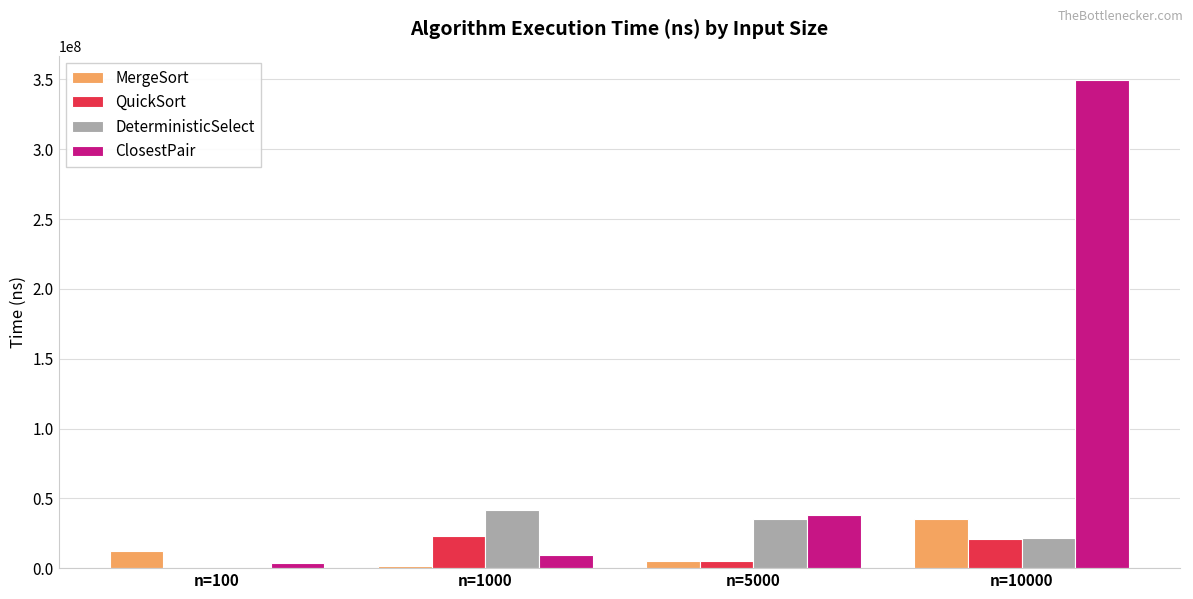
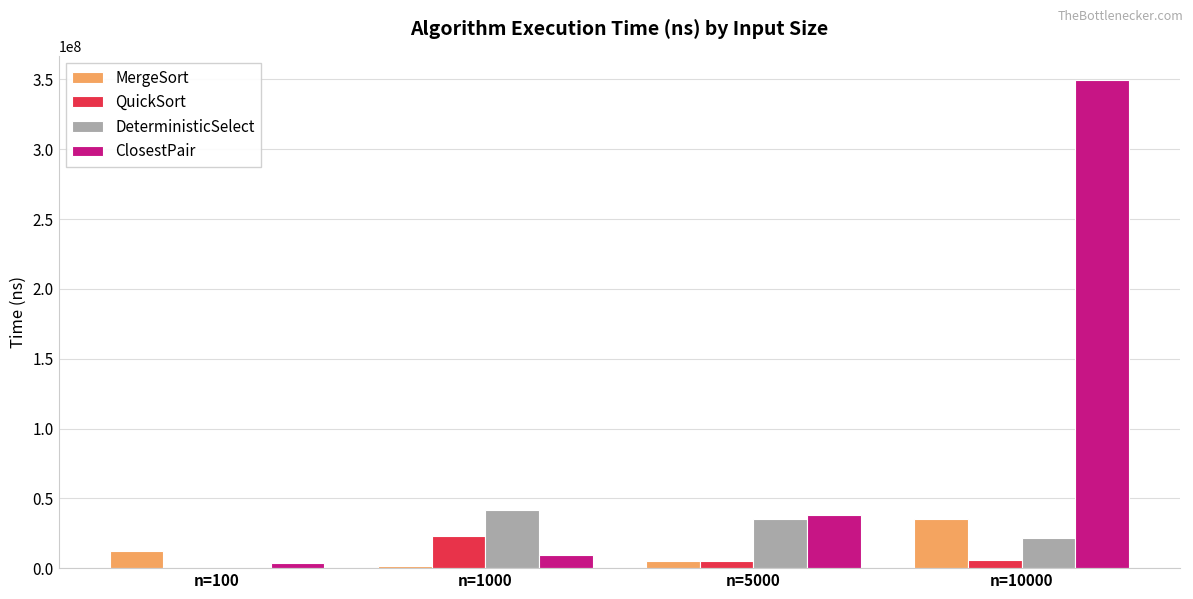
  {
    "MergeSort": {
      "n=100": 12000000,
      "n=5000": 5000000,
      "n=10000": 35000000
    },
    "QuickSort": {
      "n=1000": 23000000,
      "n=5000": 5000000,
-     "n=10000": 21000000
+     "n=10000": 6000000
    },
    "DeterministicSelect": {
      "n=1000": 42000000,
      "n=5000": 35000000,
      "n=10000": 22000000
    },
    "ClosestPair": {
      "n=100": 4000000,
      "n=1000": 9000000,
      "n=5000": 38000000,
      "n=10000": 349000000
    }
  }
